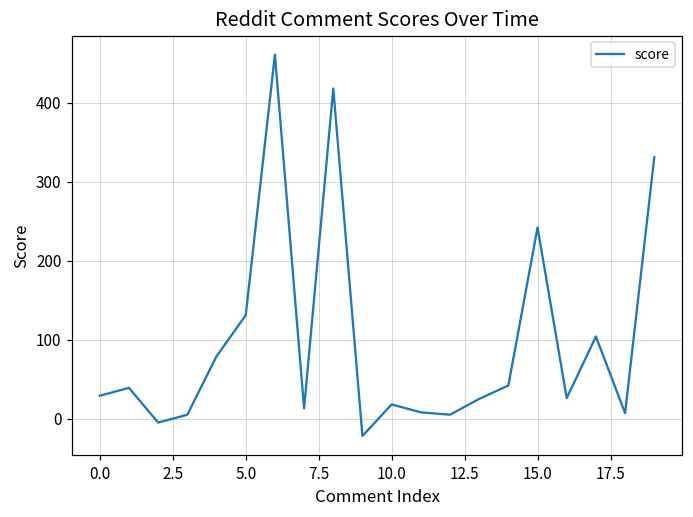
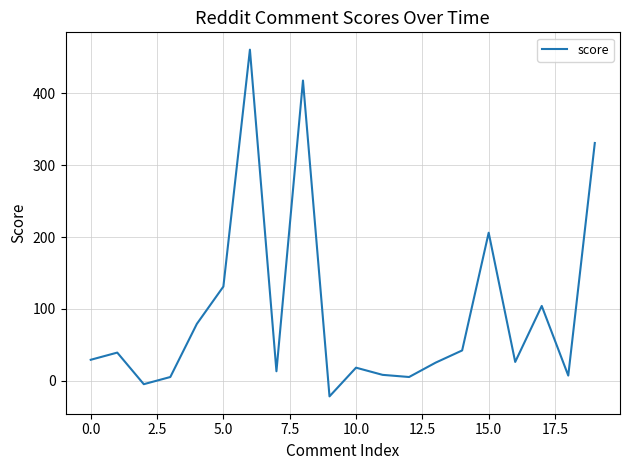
  {
    "0.0": 30,
    "5.0": 130,
    "10.0": 20,
-   "15.0": 240
+   "15.0": 210
  }
